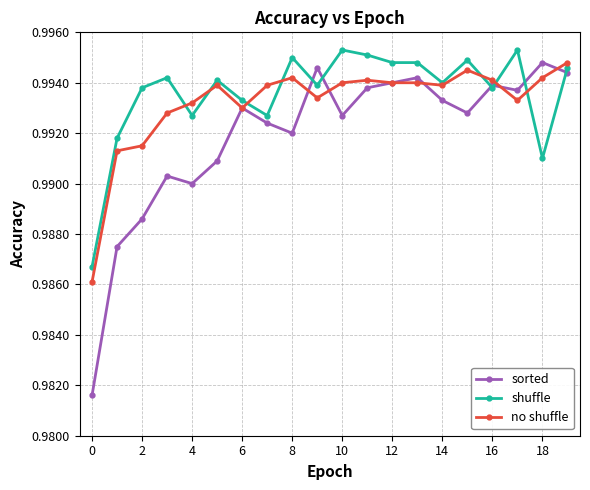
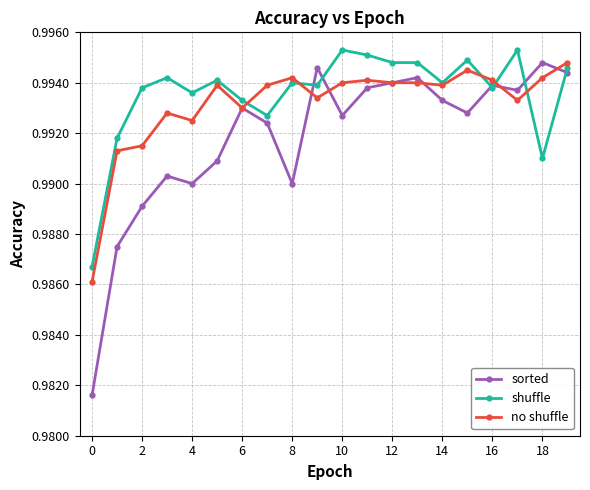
  {
    "sorted": {
      "0": 0.9816,
-     "2": 0.9886,
+     "2": 0.9891,
      "4": 0.9900,
-     "8": 0.992,
+     "8": 0.990,
      "10": 0.9927,
      "14": 0.9933,
      "18": 0.9948
    },
    "shuffle": {
      "0": 0.9867,
      "2": 0.9938,
-     "4": 0.9927,
+     "4": 0.9936,
      "6": 0.9933,
-     "8": 0.995,
+     "8": 0.994,
      "10": 0.9953,
      "12": 0.9948,
      "18": 0.9910
    },
    "no shuffle": {
      "0": 0.9861,
      "2": 0.9915,
-     "4": 0.9932,
+     "4": 0.9925,
      "8": 0.9942,
      "10": 0.9940,
      "16": 0.9941,
      "18": 0.9942
    }
  }
